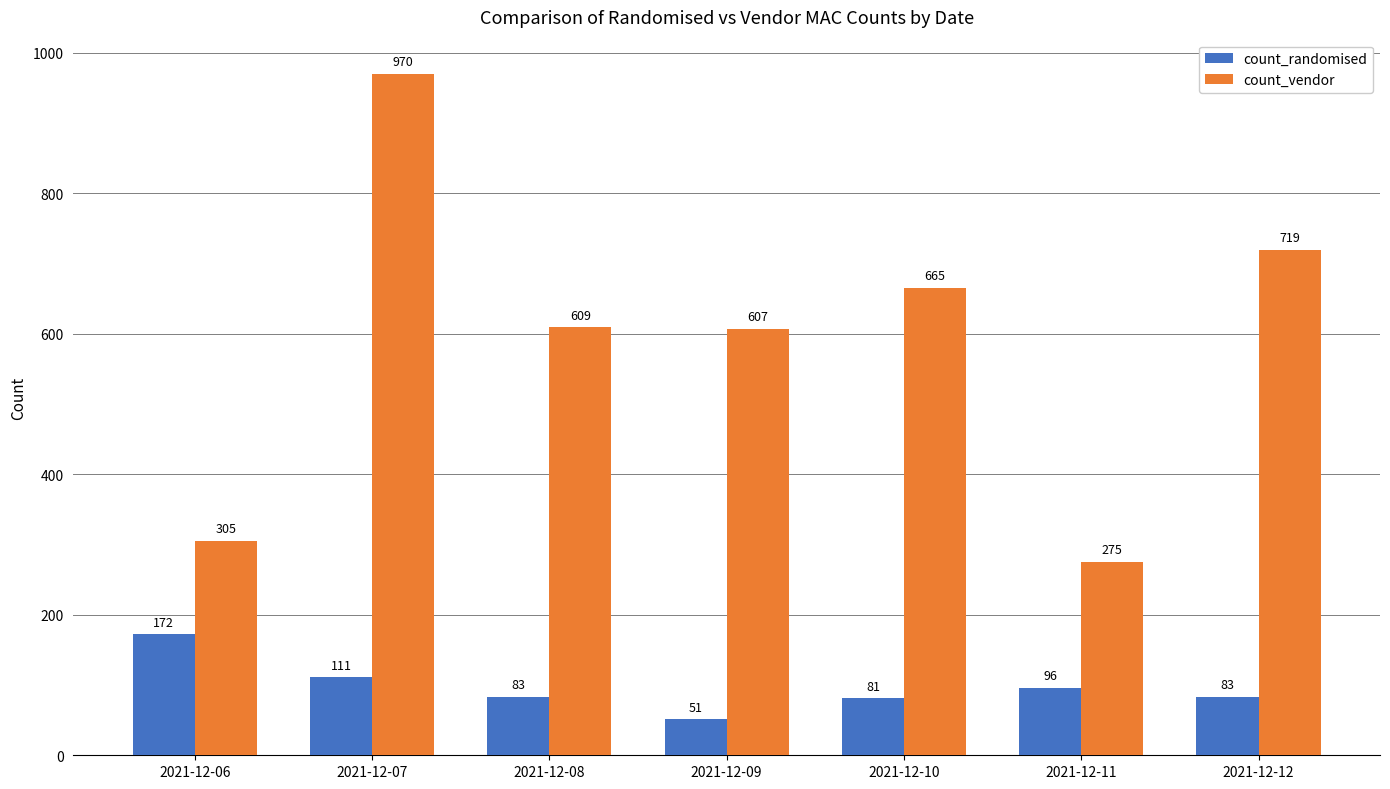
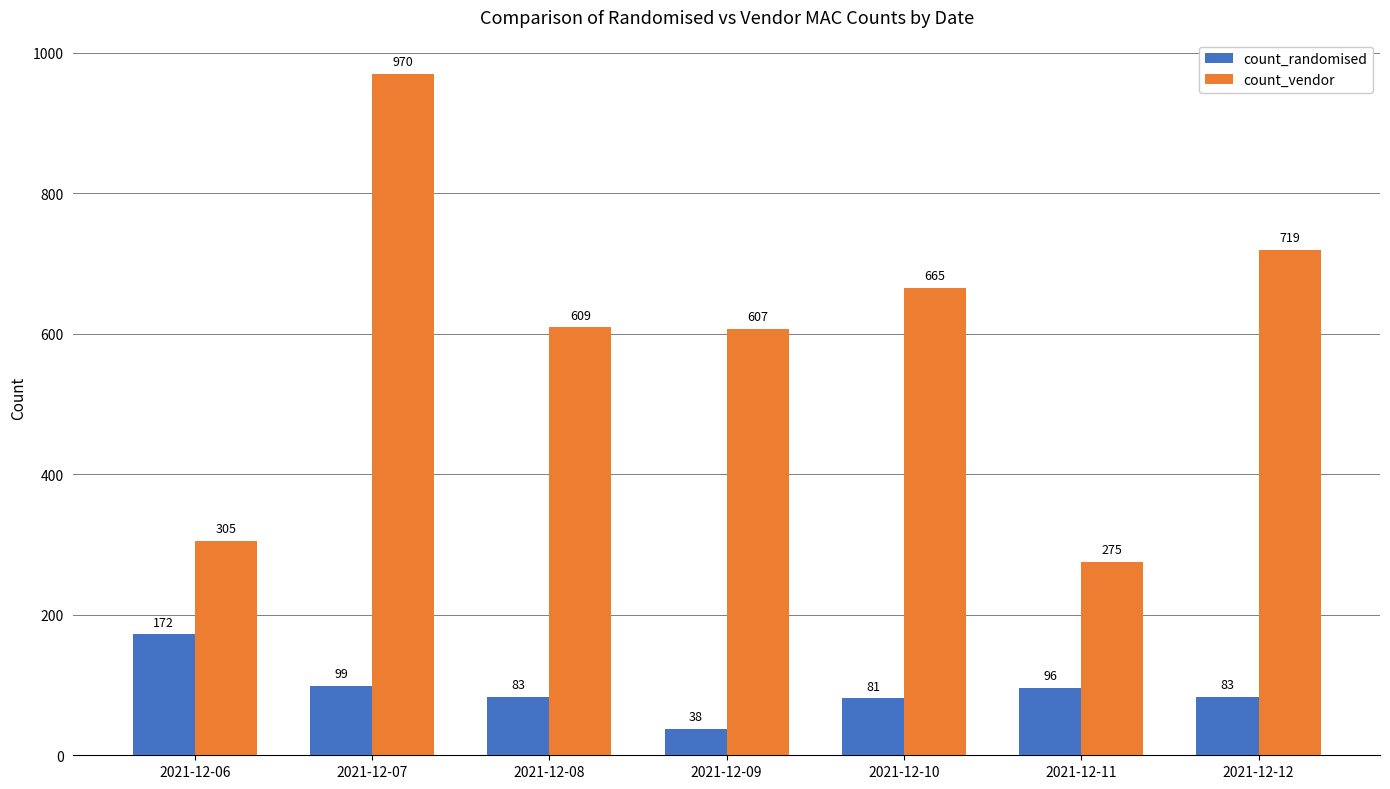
  {
    "count_randomised": {
      "2021-12-06": 172,
-     "2021-12-07": 111,
+     "2021-12-07": 99,
      "2021-12-08": 83,
-     "2021-12-09": 51,
+     "2021-12-09": 38,
      "2021-12-10": 81,
      "2021-12-11": 96,
      "2021-12-12": 83
    },
    "count_vendor": {
      "2021-12-06": 305,
      "2021-12-07": 970,
      "2021-12-08": 609,
      "2021-12-09": 607,
      "2021-12-10": 665,
      "2021-12-11": 275,
      "2021-12-12": 719
    }
  }
